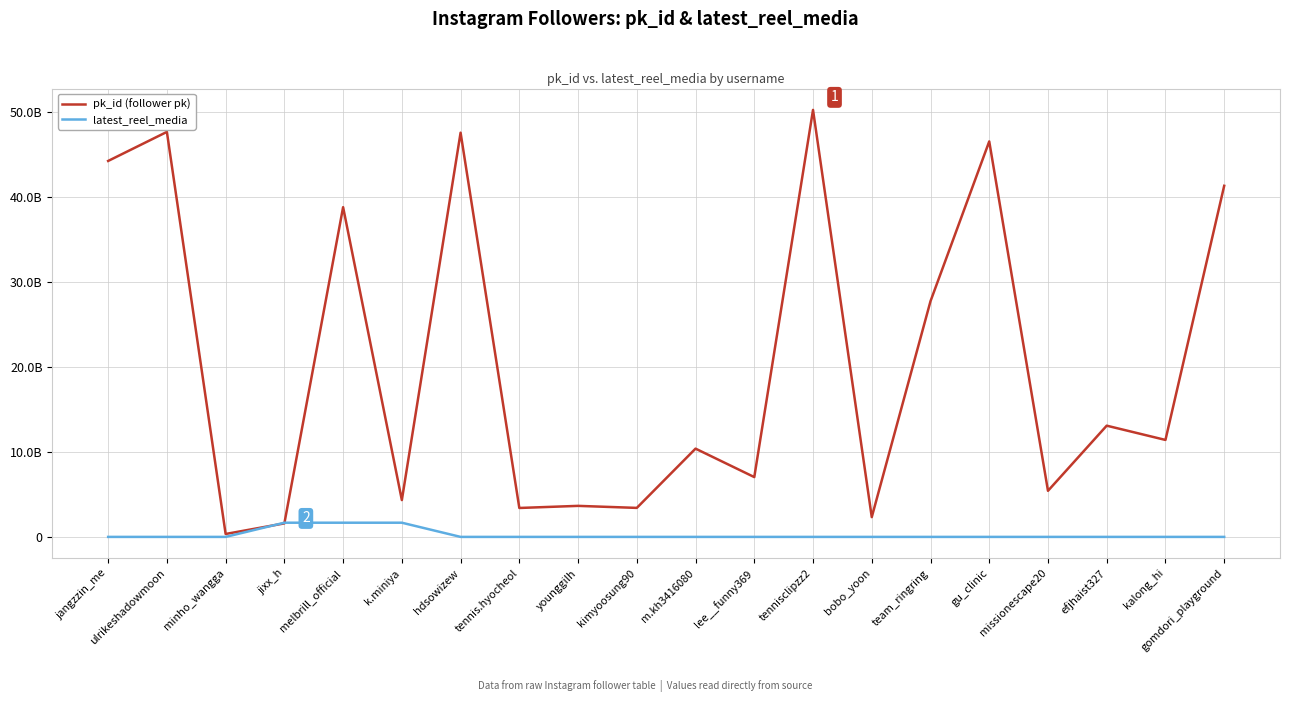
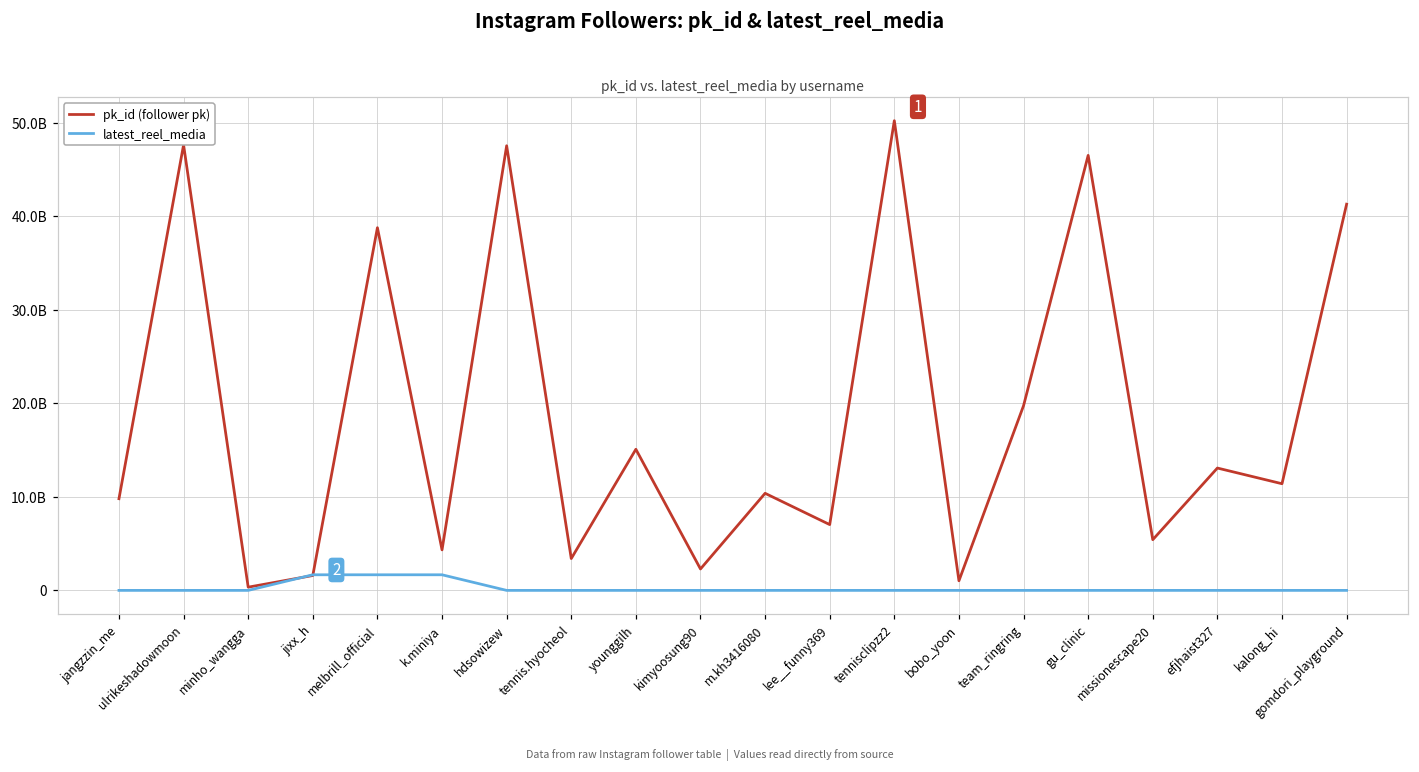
  {
    "pk_id (follower pk)": {
-     "jangzzin_me": 44000000000,
+     "jangzzin_me": 10000000000,
      "ulrikeshadowmoon": 48000000000,
      "minho_wangga": 0,
      "melbrill_official": 39000000000,
      "k.miniya": 4000000000,
      "hdsowizew": 48000000000,
      "tennis.hyocheol": 3000000000,
-     "younggilh": 4000000000,
-     "kimyoosung90": 3000000000,
+     "younggilh": 15000000000,
+     "kimyoosung90": 2000000000,
      "m.kh3416080": 10000000000,
      "lee__funny369": 7000000000,
-     "bobo_yoon": 2000000000,
-     "team_ringring": 28000000000,
+     "bobo_yoon": 1000000000,
+     "team_ringring": 20000000000,
      "gu_clinic": 47000000000,
      "missionescape20": 5000000000,
      "efjhaist327": 13000000000,
      "kalong_hi": 11000000000,
      "gomdori_playground": 41000000000
    },
    "latest_reel_media": {
      "jangzzin_me": 0,
      "ulrikeshadowmoon": 0,
      "minho_wangga": 0,
      "melbrill_official": 2000000000,
      "k.miniya": 2000000000,
      "hdsowizew": 0,
      "tennis.hyocheol": 0,
      "younggilh": 0,
      "kimyoosung90": 0,
      "m.kh3416080": 0,
      "lee__funny369": 0,
      "tennisclipzz2": 0,
      "bobo_yoon": 0,
      "team_ringring": 0,
      "gu_clinic": 0,
      "missionescape20": 0,
      "efjhaist327": 0,
      "kalong_hi": 0,
      "gomdori_playground": 0
    }
  }
